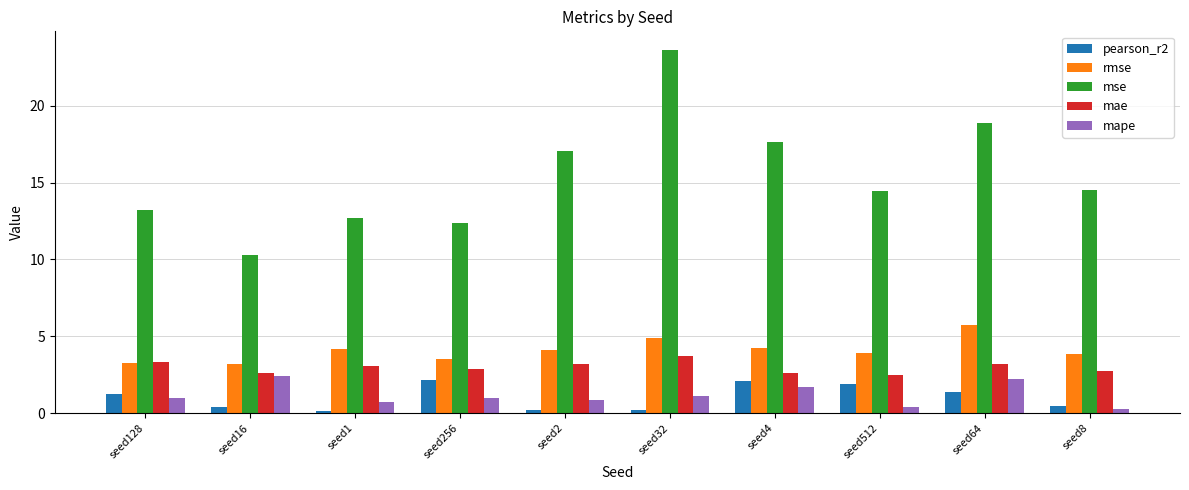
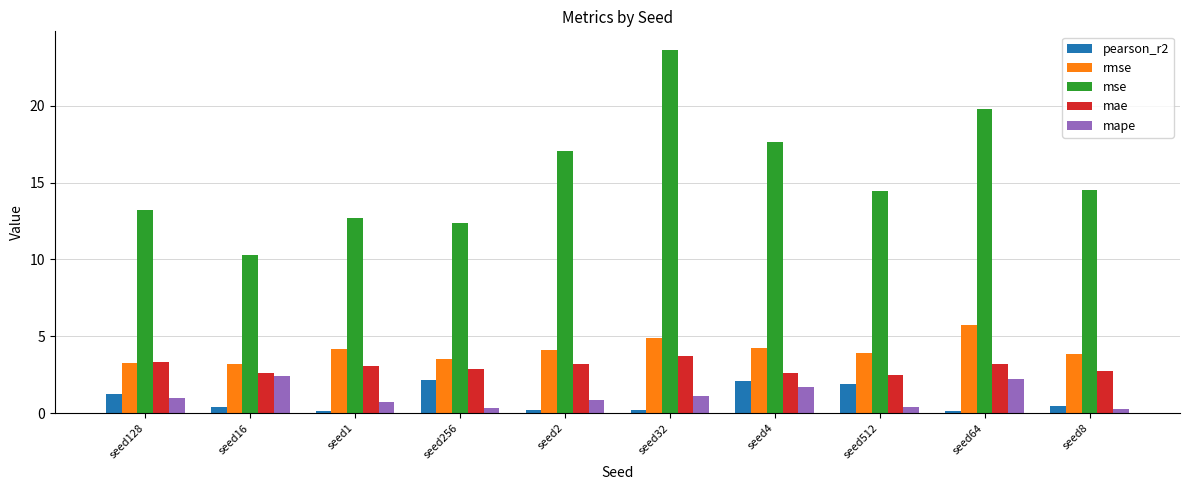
  {
    "pearson_r2": {
      "seed128": 1.2,
      "seed16": 0.4,
      "seed256": 2.2,
      "seed2": 0.2,
      "seed32": 0.2,
      "seed4": 2.1,
      "seed512": 1.9,
-     "seed64": 1.4,
+     "seed64": 0.1,
      "seed8": 0.4
    },
    "rmse": {
      "seed128": 3.3,
      "seed16": 3.2,
      "seed1": 4.2,
      "seed256": 3.5,
      "seed2": 4.1,
      "seed32": 4.9,
      "seed4": 4.2,
      "seed512": 3.9,
      "seed64": 5.7,
      "seed8": 3.8
    },
    "mse": {
      "seed128": 13.2,
      "seed16": 10.3,
      "seed1": 12.7,
      "seed256": 12.3,
      "seed2": 17.1,
      "seed32": 23.7,
      "seed4": 17.6,
      "seed512": 14.5,
-     "seed64": 18.9,
+     "seed64": 19.8,
      "seed8": 14.5
    },
    "mae": {
      "seed128": 3.3,
      "seed16": 2.6,
      "seed1": 3.0,
      "seed256": 2.9,
      "seed2": 3.2,
      "seed32": 3.7,
      "seed4": 2.6,
      "seed512": 2.5,
      "seed64": 3.2,
      "seed8": 2.8
    },
    "mape": {
      "seed128": 0.9,
      "seed16": 2.4,
      "seed1": 0.7,
-     "seed256": 1.0,
+     "seed256": 0.3,
      "seed2": 0.9,
      "seed32": 1.1,
      "seed4": 1.7,
      "seed512": 0.4,
      "seed64": 2.2,
      "seed8": 0.3
    }
  }
